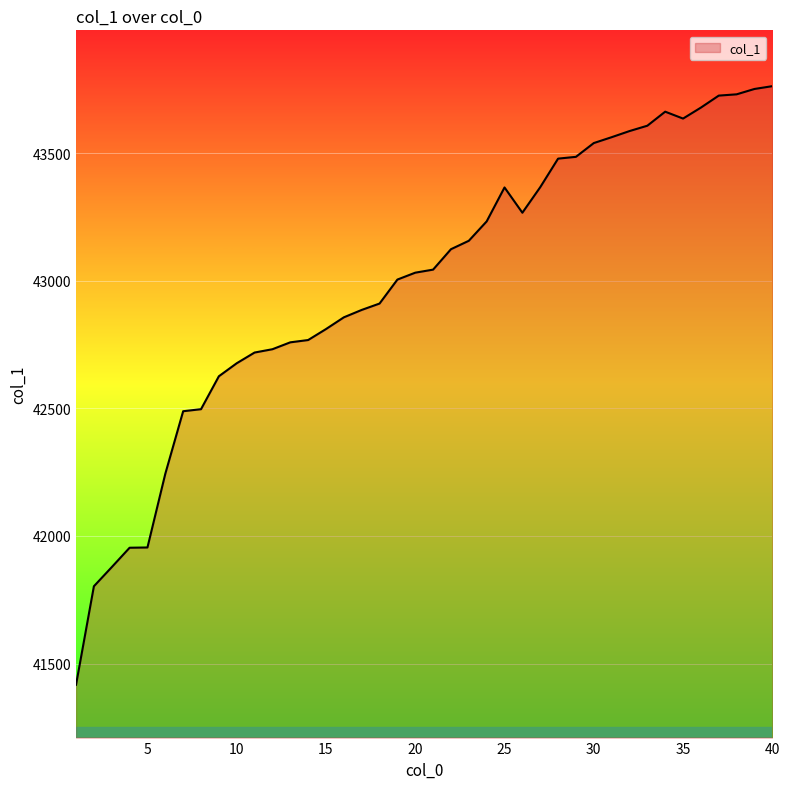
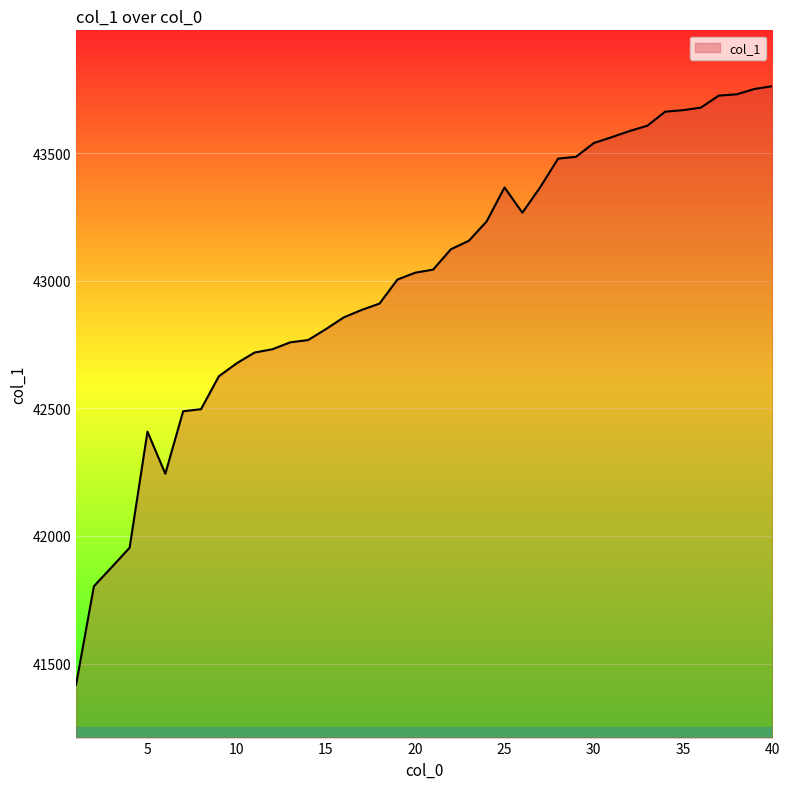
  {
-   "5": 41960,
+   "5": 42410,
    "10": 42680,
    "15": 42810,
    "20": 43030,
    "25": 43370,
    "30": 43540,
-   "35": 43640,
+   "35": 43670,
    "40": 43760
  }
